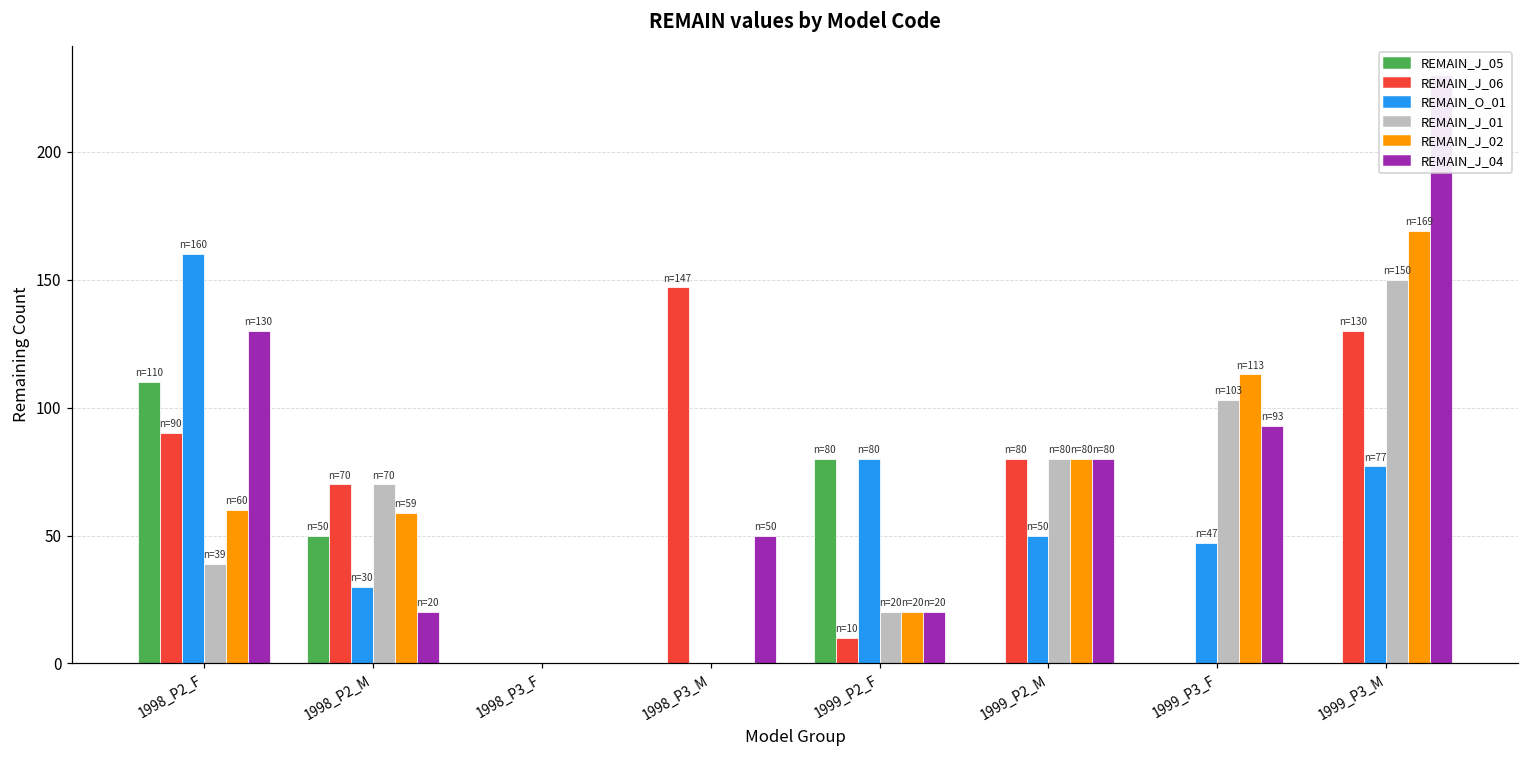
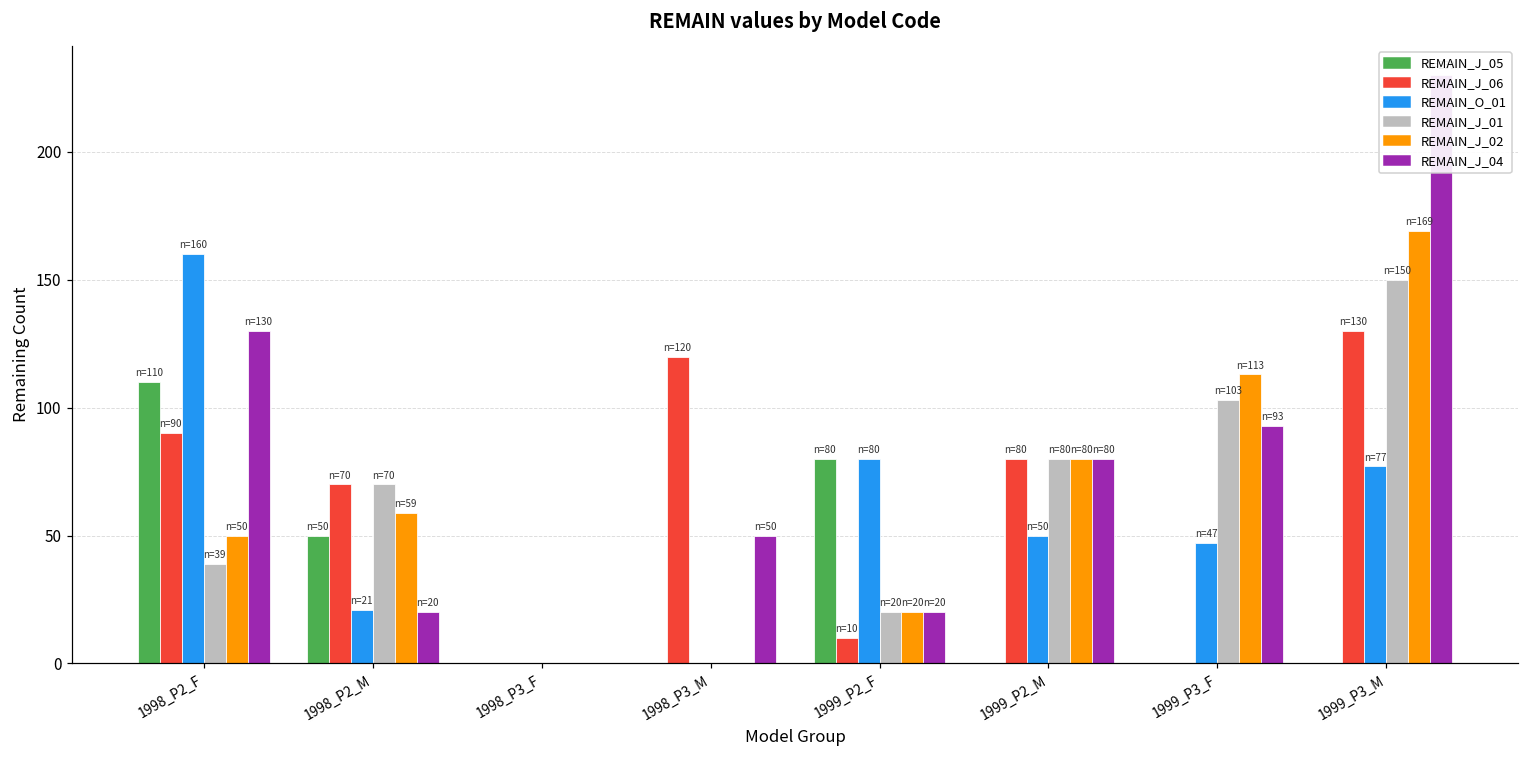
  {
    "REMAIN_J_05": {
      "1998_P2_F": 110,
      "1998_P2_M": 50,
      "1999_P2_F": 80
    },
    "REMAIN_J_06": {
      "1998_P2_F": 90,
      "1998_P2_M": 70,
-     "1998_P3_M": 147,
+     "1998_P3_M": 120,
      "1999_P2_F": 10,
      "1999_P2_M": 80,
      "1999_P3_M": 130
    },
    "REMAIN_O_01": {
      "1998_P2_F": 160,
-     "1998_P2_M": 30,
+     "1998_P2_M": 21,
      "1999_P2_F": 80,
      "1999_P2_M": 50,
      "1999_P3_F": 47,
      "1999_P3_M": 77
    },
    "REMAIN_J_01": {
      "1998_P2_F": 39,
      "1998_P2_M": 70,
      "1999_P2_F": 20,
      "1999_P2_M": 80,
      "1999_P3_F": 103,
      "1999_P3_M": 150
    },
    "REMAIN_J_02": {
-     "1998_P2_F": 60,
+     "1998_P2_F": 50,
      "1998_P2_M": 59,
      "1999_P2_F": 20,
      "1999_P2_M": 80,
      "1999_P3_F": 113,
      "1999_P3_M": 169
    },
    "REMAIN_J_04": {
      "1998_P2_F": 130,
      "1998_P2_M": 20,
      "1998_P3_M": 50,
      "1999_P2_F": 20,
      "1999_P2_M": 80,
      "1999_P3_F": 93
    }
  }
